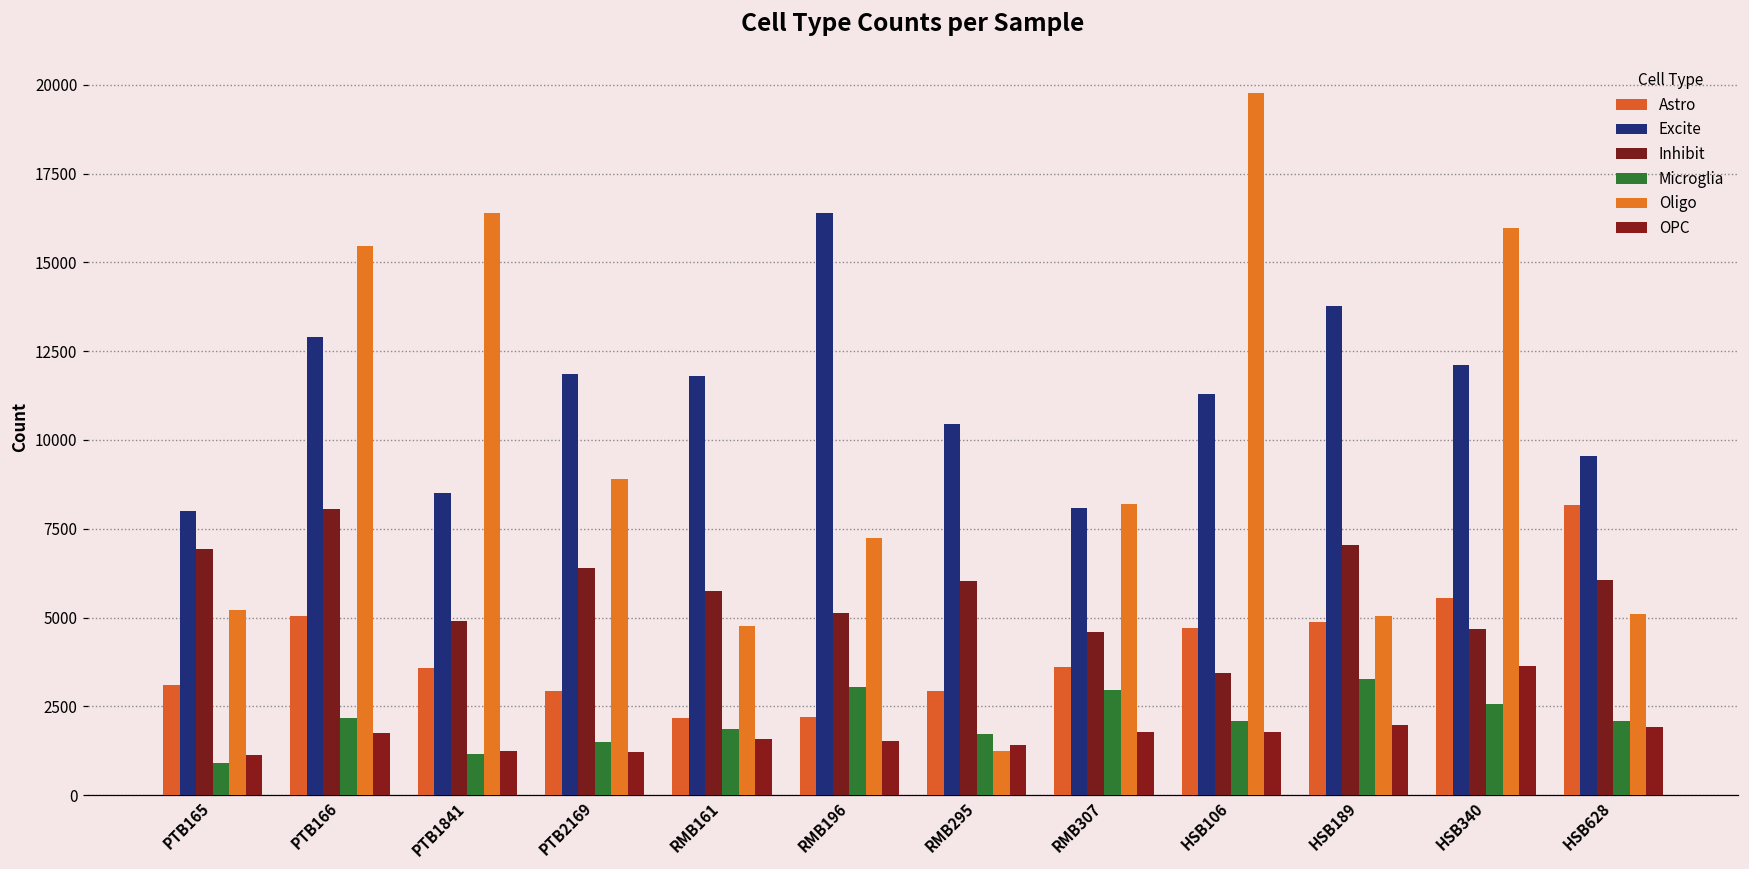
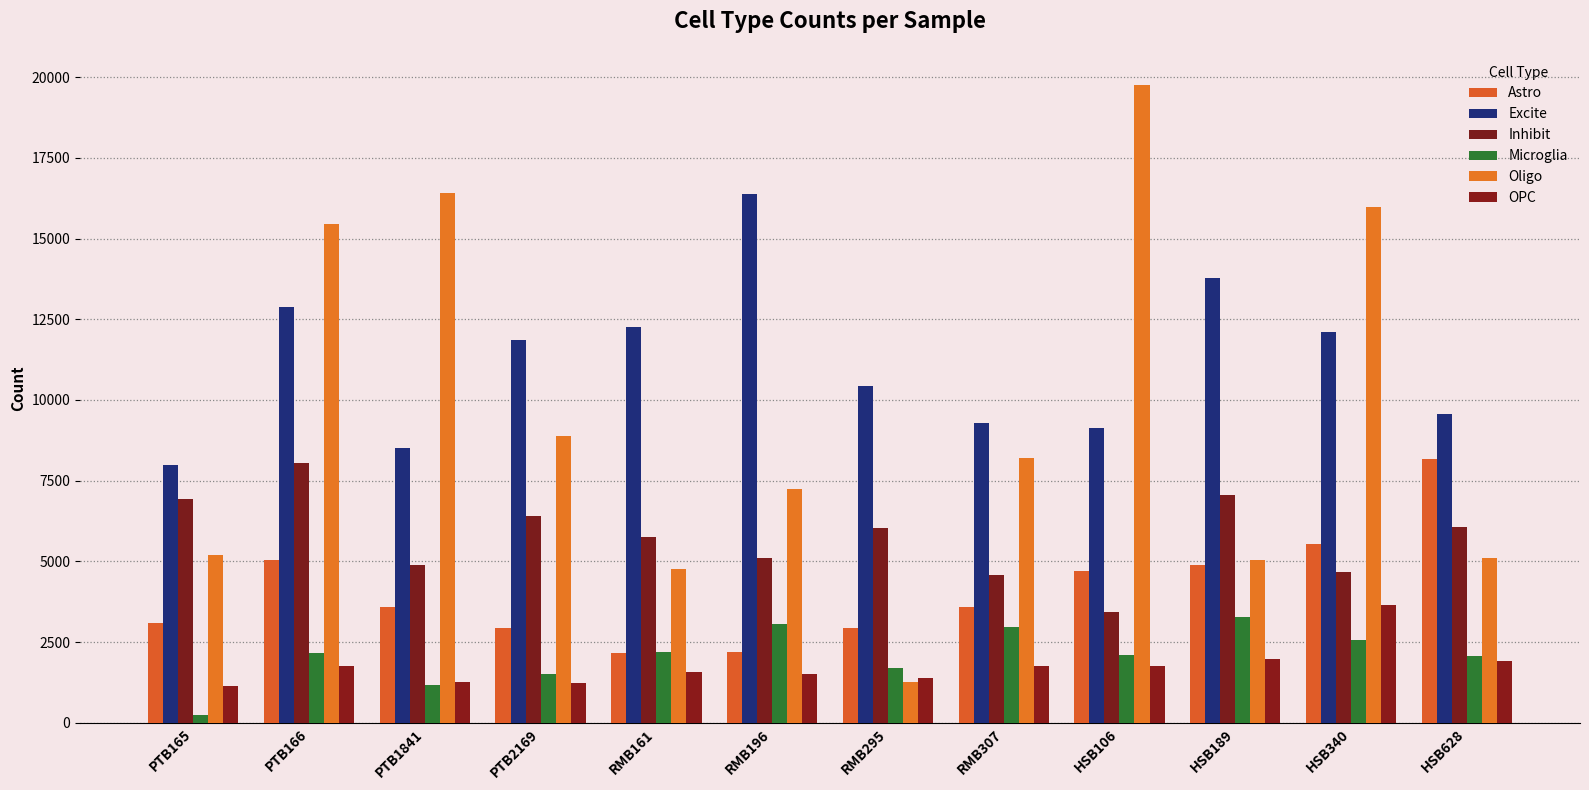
  {
    "Excite": {
      "PTB165": 8000,
      "PTB166": 12900,
      "PTB1841": 8500,
      "PTB2169": 11800,
-     "RMB161": 11800,
+     "RMB161": 12300,
      "RMB196": 16400,
      "RMB295": 10400,
-     "RMB307": 8100,
-     "HSB106": 11300,
+     "RMB307": 9300,
+     "HSB106": 9100,
      "HSB189": 13800,
      "HSB340": 12100,
      "HSB628": 9600
    },
    "Microglia": {
-     "PTB165": 900,
+     "PTB165": 300,
      "PTB166": 2200,
      "PTB1841": 1200,
      "PTB2169": 1500,
-     "RMB161": 1900,
+     "RMB161": 2200,
      "RMB196": 3100,
      "RMB295": 1700,
      "RMB307": 3000,
      "HSB106": 2100,
      "HSB189": 3300,
      "HSB340": 2600,
      "HSB628": 2100
    }
  }
